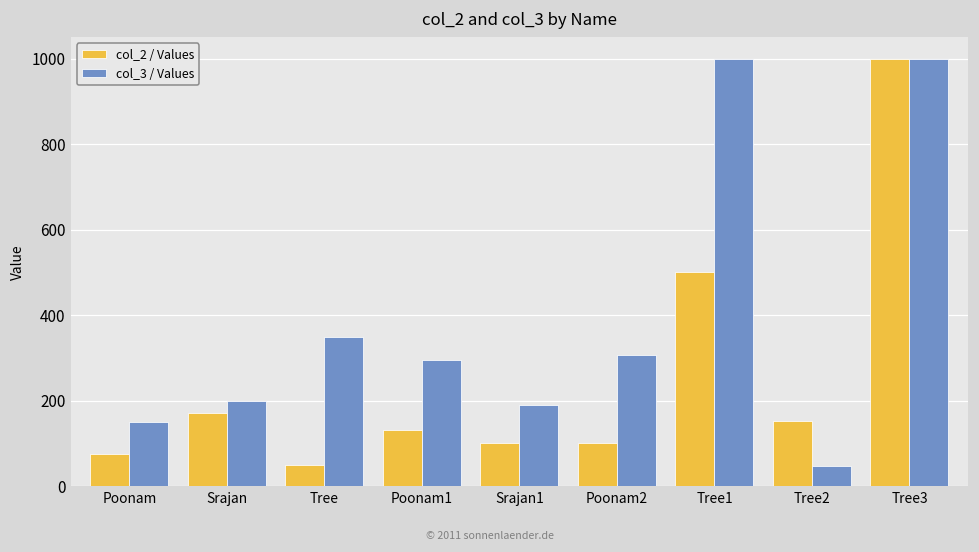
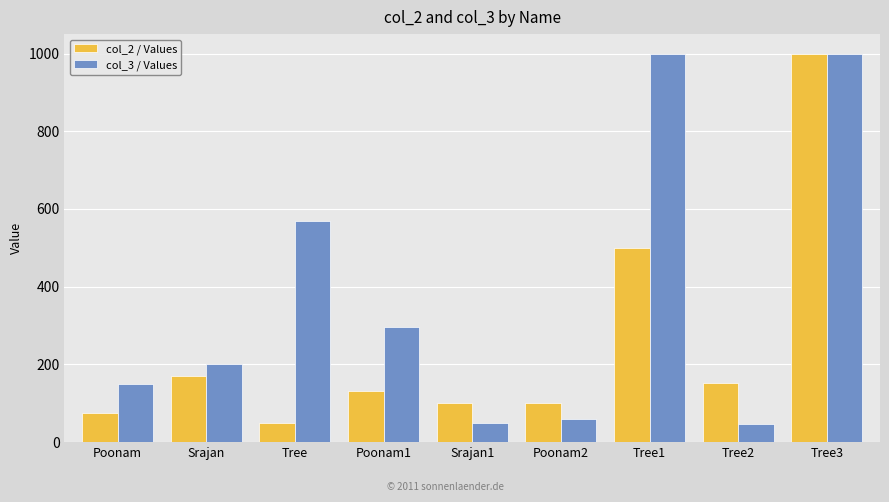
  {
    "col_2 / Values": {
      "Poonam": 80,
      "Srajan": 170,
      "Tree": 50,
      "Poonam1": 130,
      "Srajan1": 100,
      "Poonam2": 100,
      "Tree1": 500,
      "Tree2": 150,
      "Tree3": 1000
    },
    "col_3 / Values": {
      "Poonam": 150,
      "Srajan": 200,
-     "Tree": 350,
+     "Tree": 570,
      "Poonam1": 300,
-     "Srajan1": 190,
-     "Poonam2": 310,
+     "Srajan1": 50,
+     "Poonam2": 60,
      "Tree1": 1000,
      "Tree2": 50,
      "Tree3": 1000
    }
  }
